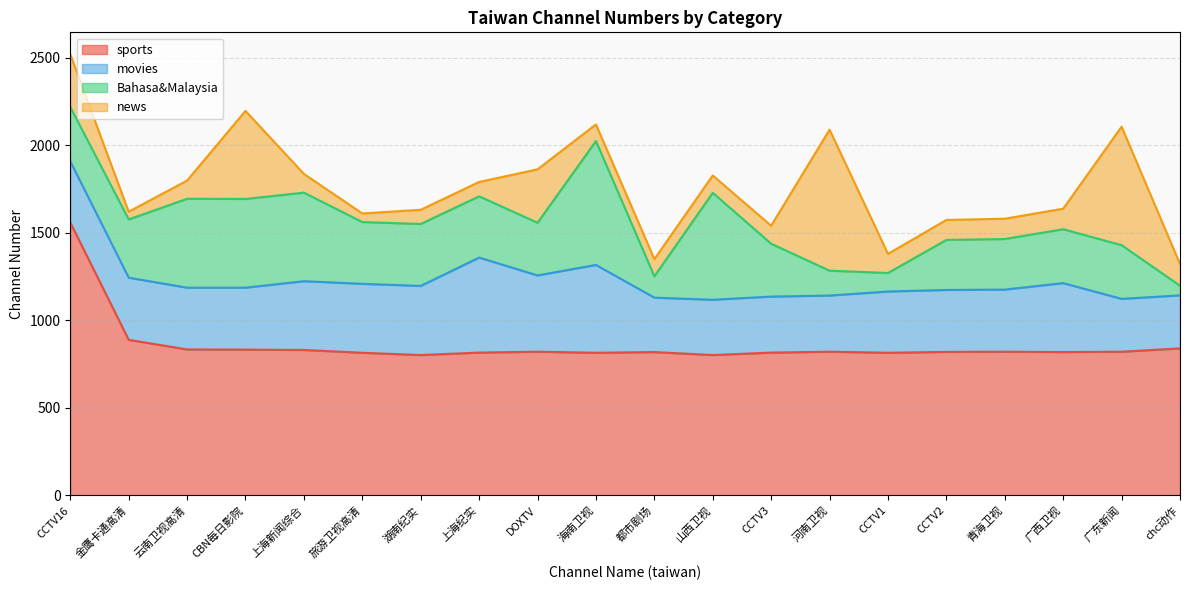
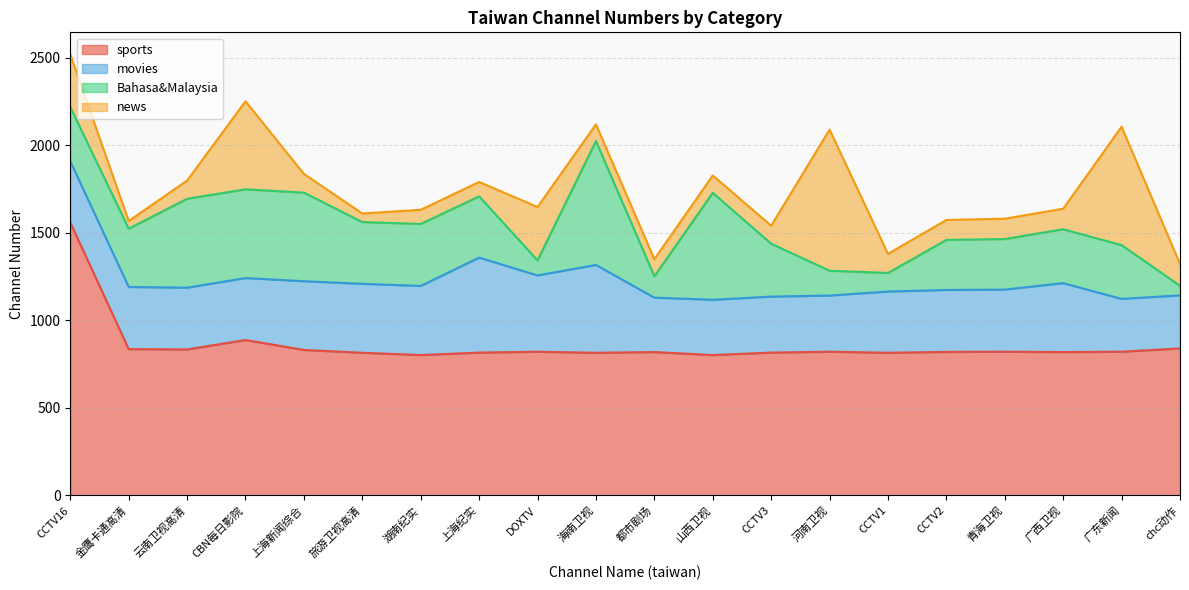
  {
    "sports": {
      "CCTV16": 1560,
-     "金鹰卡通高清": 890,
+     "金鹰卡通高清": 840,
      "云南卫视高清": 830,
-     "CBN每日影院": 830,
+     "CBN每日影院": 890,
      "上海新闻综合": 830,
      "旅游卫视高清": 820,
      "湖南纪实": 800,
      "上海纪实": 820,
      "DOXTV": 820,
      "海南卫视": 820,
      "都市剧场": 820,
      "山西卫视": 800,
      "CCTV3": 820,
      "河南卫视": 820,
      "CCTV1": 820,
      "CCTV2": 820,
      "青海卫视": 820,
      "广西卫视": 820,
      "广东新闻": 820,
      "chc动作": 840
    },
    "movies": {
      "CCTV16": 350,
      "金鹰卡通高清": 360,
      "云南卫视高清": 350,
      "CBN每日影院": 350,
      "上海新闻综合": 390,
      "旅游卫视高清": 390,
      "湖南纪实": 400,
      "上海纪实": 540,
      "DOXTV": 440,
      "海南卫视": 500,
      "都市剧场": 310,
      "山西卫视": 320,
      "CCTV3": 320,
      "河南卫视": 320,
      "CCTV1": 350,
      "CCTV2": 350,
      "青海卫视": 360,
      "广西卫视": 390,
      "广东新闻": 300,
      "chc动作": 300
    },
    "Bahasa&Malaysia": {
      "CCTV16": 310,
      "金鹰卡通高清": 330,
      "云南卫视高清": 510,
      "CBN每日影院": 510,
      "上海新闻综合": 510,
      "旅游卫视高清": 350,
      "湖南纪实": 350,
      "上海纪实": 350,
-     "DOXTV": 300,
+     "DOXTV": 90,
      "海南卫视": 710,
      "都市剧场": 120,
      "山西卫视": 610,
      "CCTV3": 300,
      "河南卫视": 140,
      "CCTV1": 110,
      "CCTV2": 290,
      "青海卫视": 290,
      "广西卫视": 310,
      "广东新闻": 310,
      "chc动作": 60
    },
    "news": {
      "CCTV16": 300,
      "金鹰卡通高清": 40,
      "云南卫视高清": 100,
      "CBN每日影院": 500,
      "上海新闻综合": 110,
      "旅游卫视高清": 50,
      "湖南纪实": 80,
      "上海纪实": 80,
      "DOXTV": 310,
      "海南卫视": 100,
      "都市剧场": 100,
      "山西卫视": 100,
      "CCTV3": 100,
      "河南卫视": 810,
      "CCTV1": 110,
      "CCTV2": 110,
      "青海卫视": 120,
      "广西卫视": 120,
      "广东新闻": 680,
      "chc动作": 120
    }
  }
